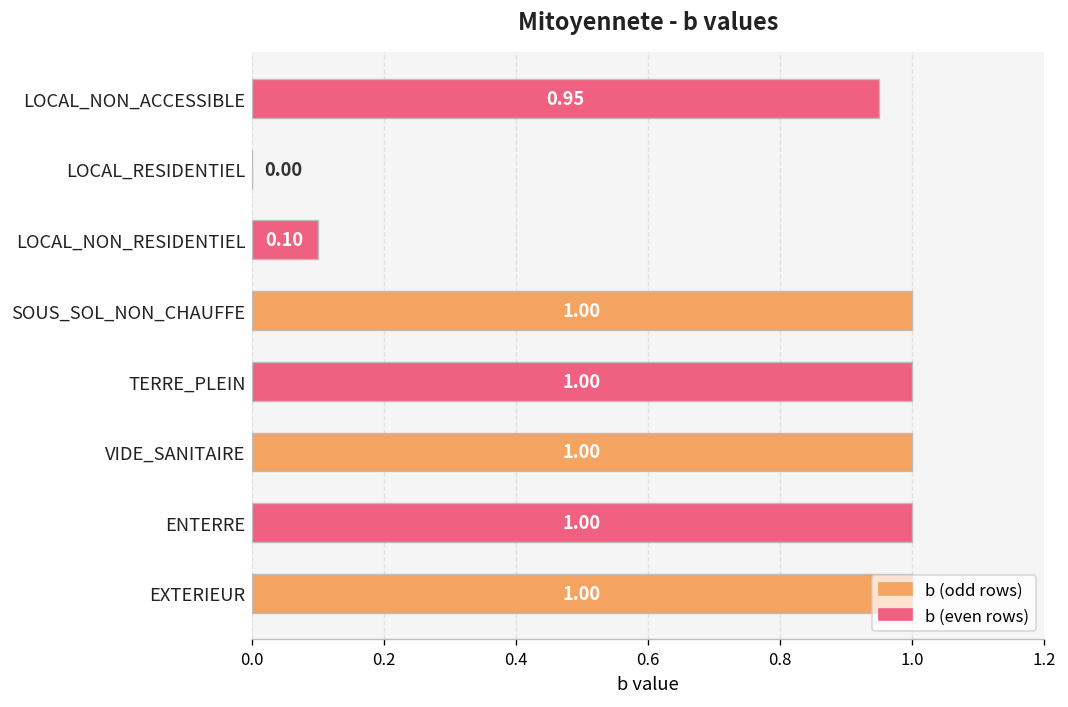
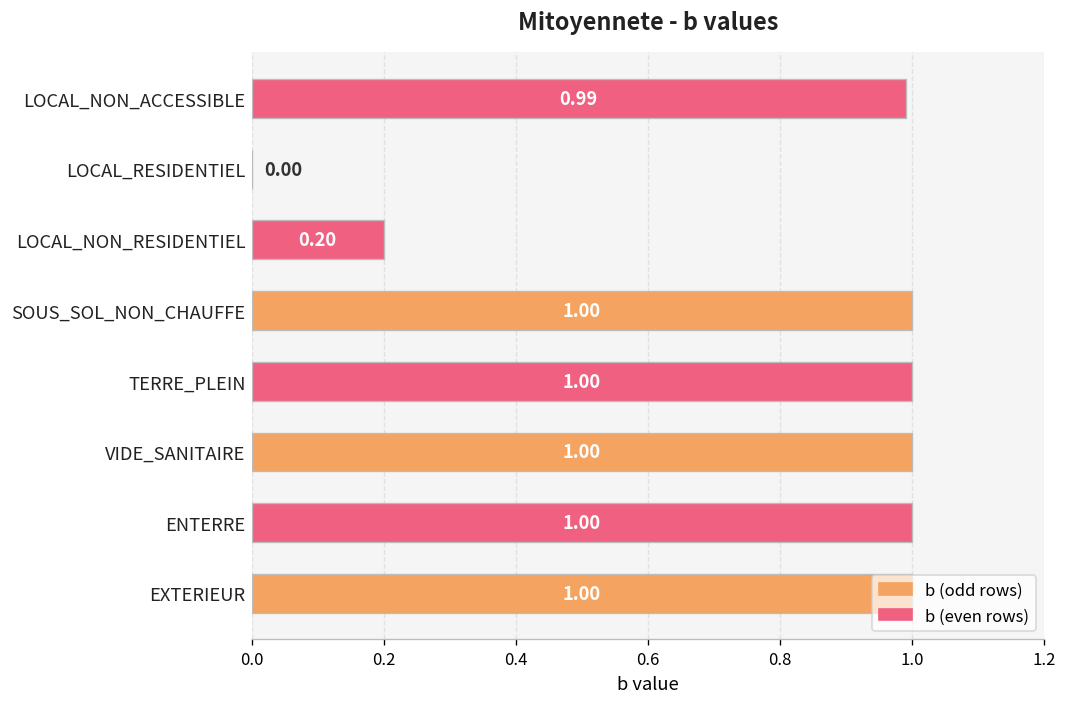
  {
-   "LOCAL_NON_ACCESSIBLE": 0.95,
+   "LOCAL_NON_ACCESSIBLE": 0.99,
    "LOCAL_RESIDENTIEL": 0.00,
-   "LOCAL_NON_RESIDENTIEL": 0.10,
+   "LOCAL_NON_RESIDENTIEL": 0.20,
    "SOUS_SOL_NON_CHAUFFE": 1.00,
    "TERRE_PLEIN": 1.00,
    "VIDE_SANITAIRE": 1.00,
    "ENTERRE": 1.00
  }
